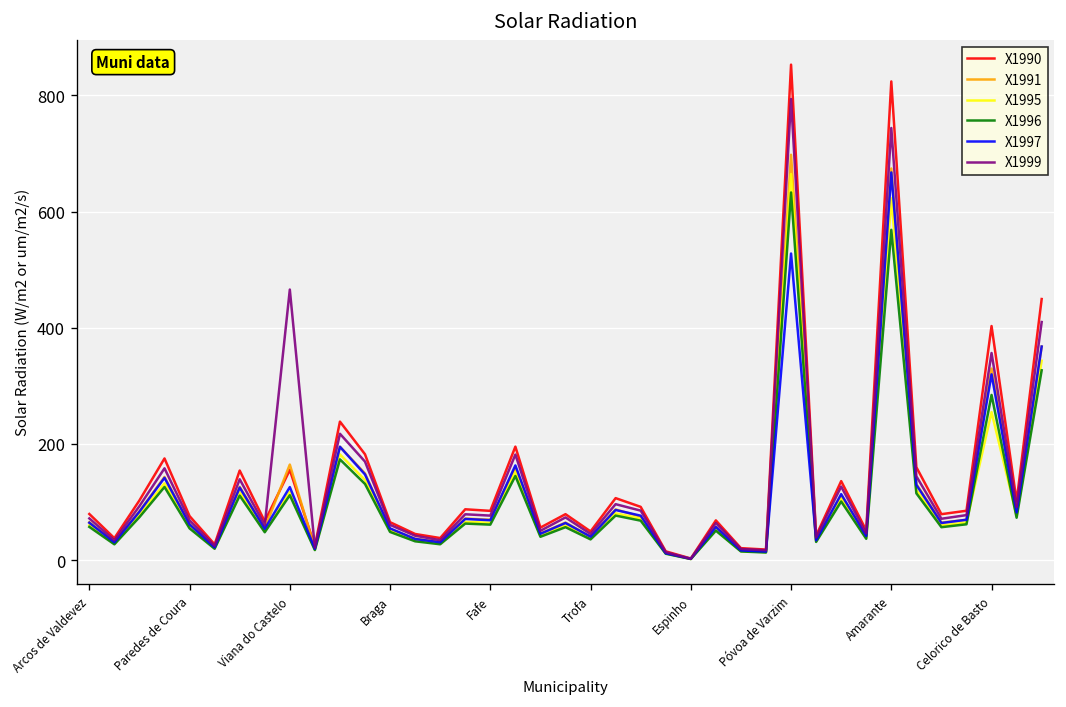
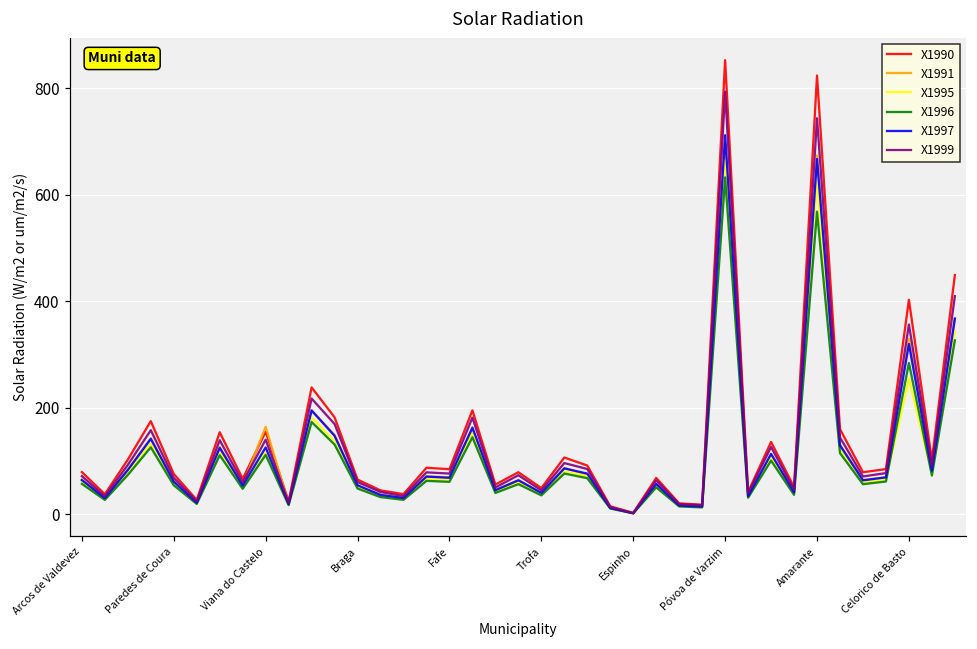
  {
    "X1990": {
      "Arcos de Valdevez": 80,
      "Paredes de Coura": 80,
      "Viana do Castelo": 160,
      "Fafe": 80,
      "Póvoa de Varzim": 850,
      "Amarante": 820,
      "Celorico de Basto": 400
    },
    "X1991": {
      "Viana do Castelo": 160,
      "Póvoa de Varzim": 700,
      "Amarante": 670,
      "Celorico de Basto": 330
    },
    "X1995": {
      "Viana do Castelo": 120,
      "Póvoa de Varzim": 660,
      "Amarante": 620,
      "Celorico de Basto": 250
    },
    "X1996": {
      "Viana do Castelo": 110,
      "Póvoa de Varzim": 630,
      "Amarante": 570,
      "Celorico de Basto": 280
    },
    "X1997": {
      "Viana do Castelo": 130,
-     "Póvoa de Varzim": 530,
+     "Póvoa de Varzim": 710,
      "Amarante": 670,
      "Celorico de Basto": 320
    },
    "X1999": {
      "Arcos de Valdevez": 70,
      "Paredes de Coura": 70,
-     "Viana do Castelo": 470,
+     "Viana do Castelo": 140,
      "Fafe": 80,
      "Póvoa de Varzim": 790,
      "Amarante": 740,
      "Celorico de Basto": 360
    }
  }
